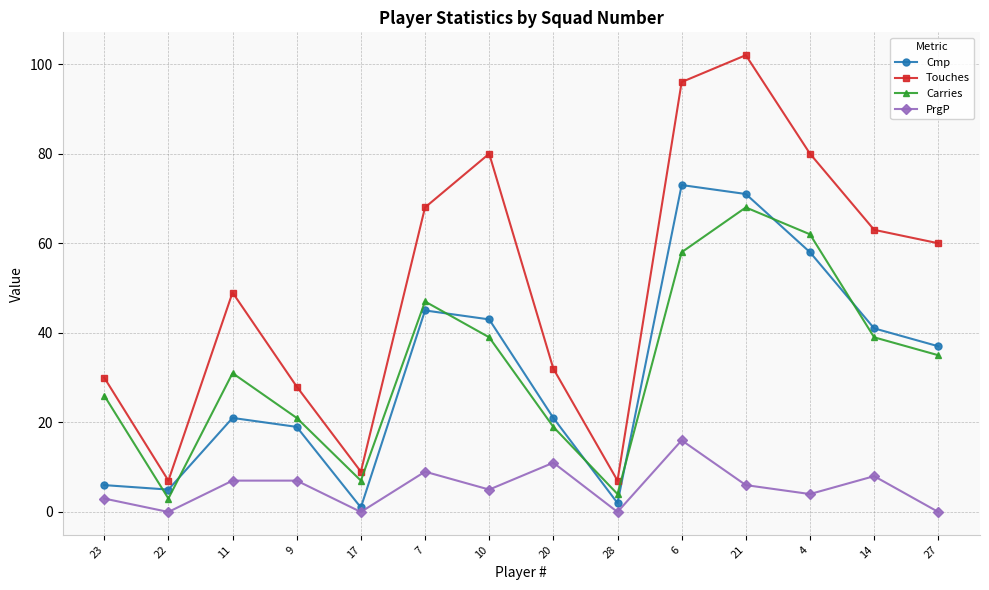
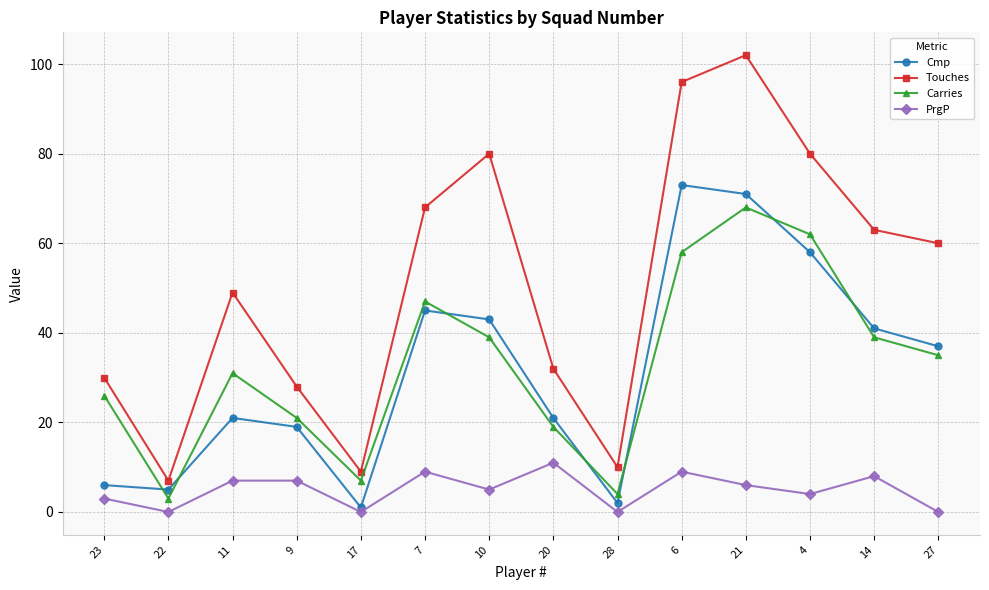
  {
    "Cmp": {
      "23": 6,
      "22": 5,
      "11": 21,
      "9": 19,
      "17": 1,
      "7": 45,
      "10": 43,
      "20": 21,
      "28": 2,
      "6": 73,
      "21": 71,
      "4": 58,
      "14": 41,
      "27": 37
    },
    "Touches": {
      "23": 30,
      "22": 7,
      "11": 49,
      "9": 28,
      "17": 9,
      "7": 68,
      "10": 80,
      "20": 32,
-     "28": 7,
+     "28": 10,
      "6": 96,
      "21": 102,
      "4": 80,
      "14": 63,
      "27": 60
    },
    "Carries": {
      "23": 26,
      "22": 3,
      "11": 31,
      "9": 21,
      "17": 7,
      "7": 47,
      "10": 39,
      "20": 19,
      "28": 4,
      "6": 58,
      "21": 68,
      "4": 62,
      "14": 39,
      "27": 35
    },
    "PrgP": {
      "23": 3,
      "22": 0,
      "11": 7,
      "9": 7,
      "17": 0,
      "7": 9,
      "10": 5,
      "20": 11,
      "28": 0,
-     "6": 16,
+     "6": 9,
      "21": 6,
      "4": 4,
      "14": 8,
      "27": 0
    }
  }
